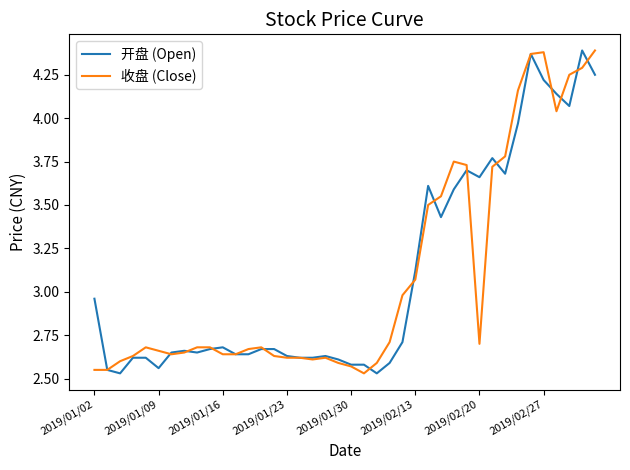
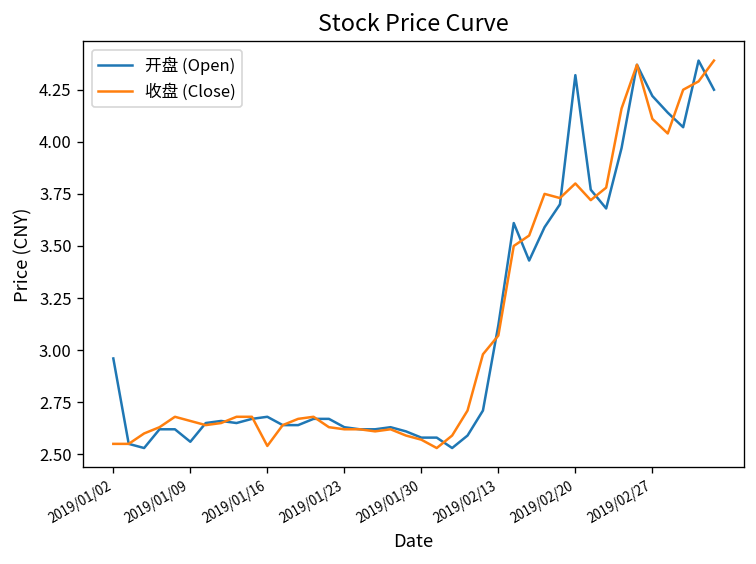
  {
    "开盘 (Open)": {
      "2019/01/02": 2.96,
      "2019/01/09": 2.56,
      "2019/01/16": 2.68,
      "2019/02/13": 3.12,
-     "2019/02/20": 3.66,
+     "2019/02/20": 4.32,
      "2019/02/27": 4.22
    },
    "收盘 (Close)": {
      "2019/01/02": 2.55,
      "2019/01/09": 2.66,
-     "2019/01/16": 2.64,
+     "2019/01/16": 2.54,
      "2019/02/13": 3.07,
-     "2019/02/20": 2.7,
-     "2019/02/27": 4.38
+     "2019/02/20": 3.8,
+     "2019/02/27": 4.11
    }
  }
